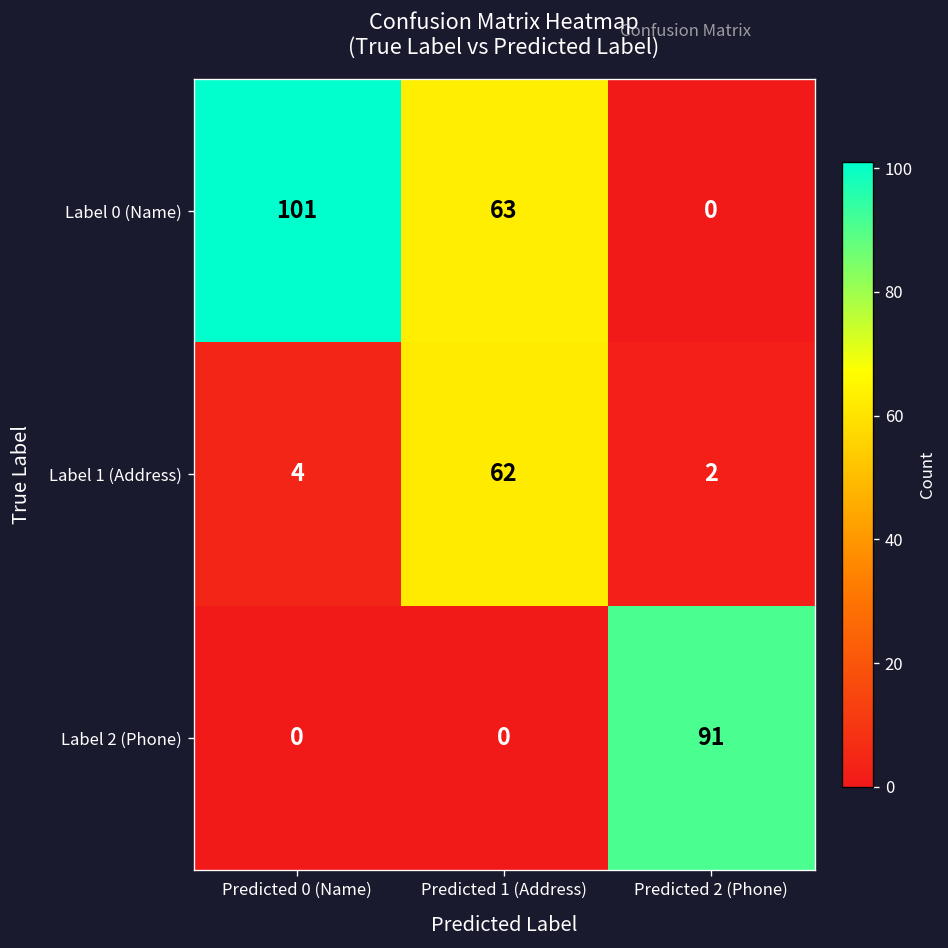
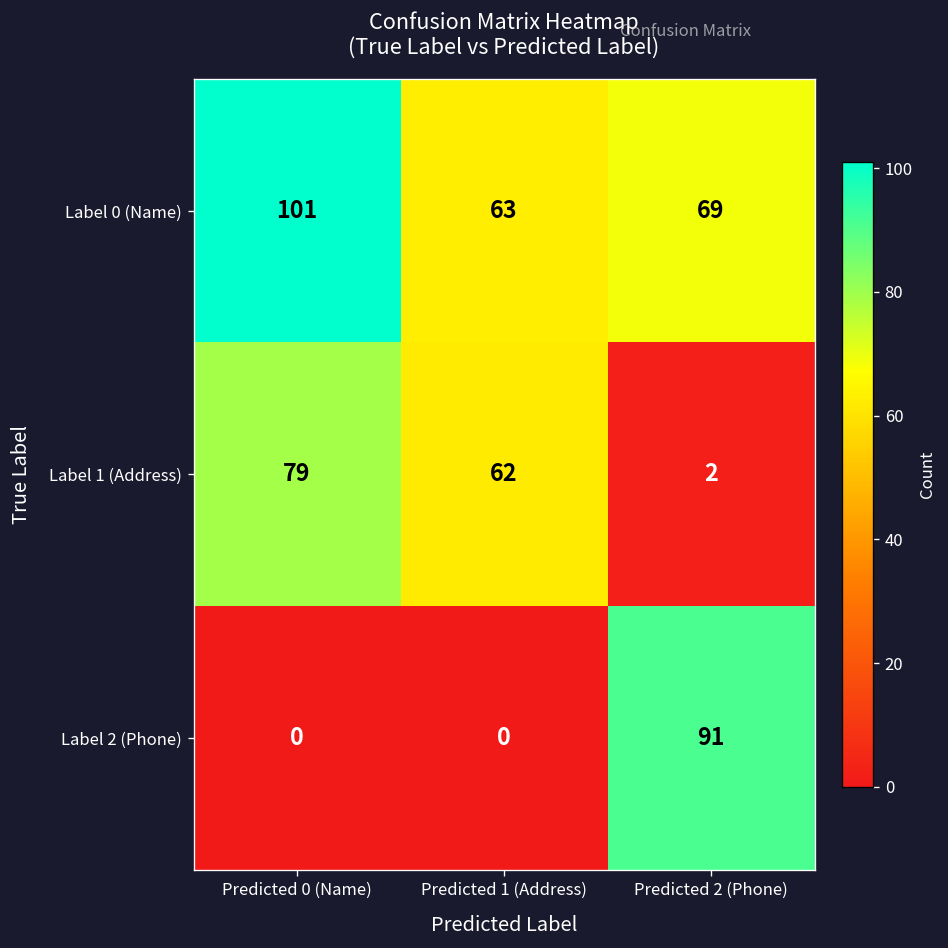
  {
    "Label 0 (Name)": {
      "Predicted 0 (Name)": 101,
      "Predicted 1 (Address)": 63,
-     "Predicted 2 (Phone)": 0
+     "Predicted 2 (Phone)": 69
    },
    "Label 1 (Address)": {
-     "Predicted 0 (Name)": 4,
+     "Predicted 0 (Name)": 79,
      "Predicted 1 (Address)": 62,
      "Predicted 2 (Phone)": 2
    },
    "Label 2 (Phone)": {
      "Predicted 0 (Name)": 0,
      "Predicted 1 (Address)": 0,
      "Predicted 2 (Phone)": 91
    }
  }
